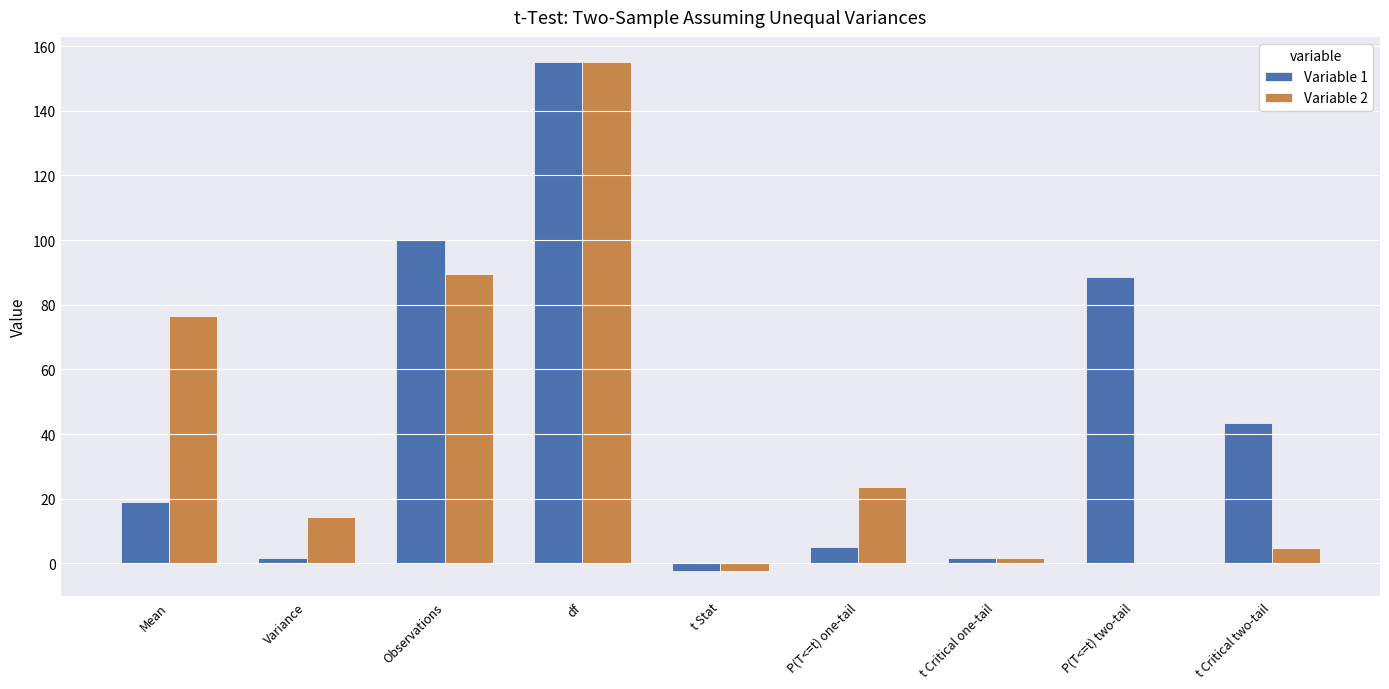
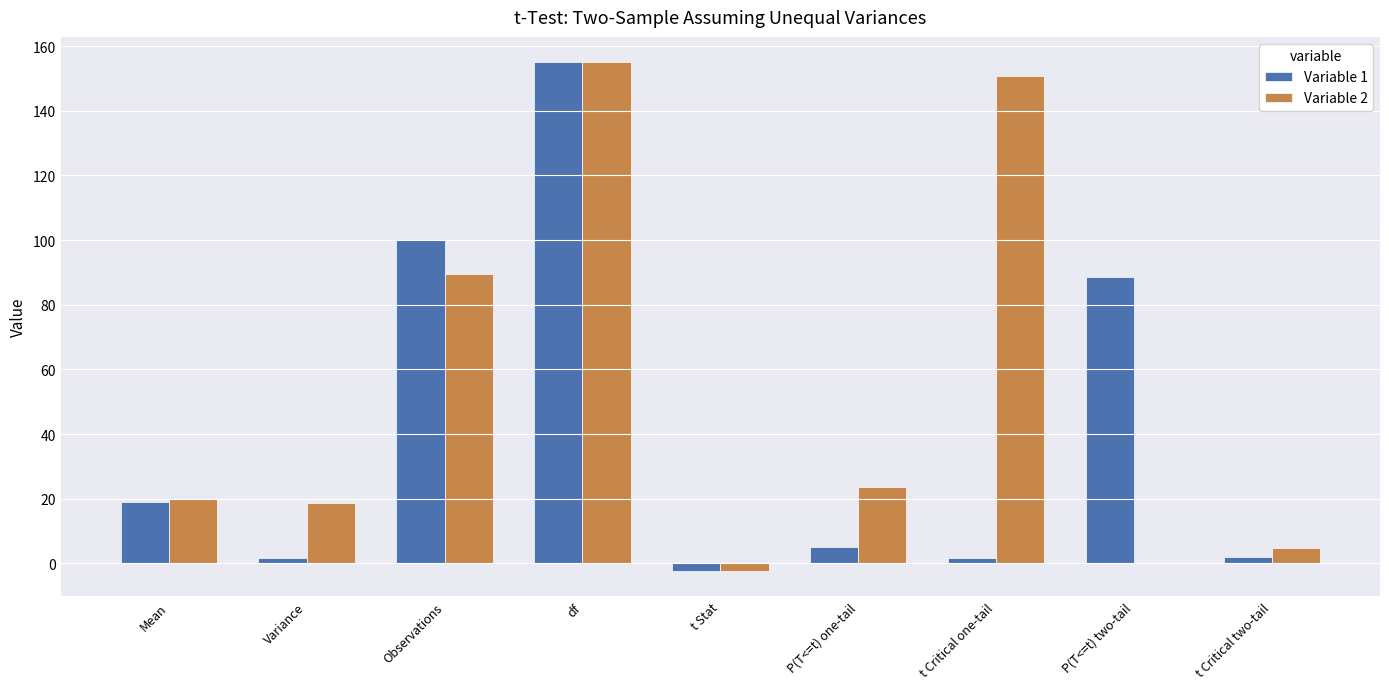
  {
    "Variable 1": {
      "Mean": 19,
      "Variance": 2,
      "Observations": 100,
      "df": 155,
      "t Stat": -2,
      "P(T<=t) one-tail": 5,
      "t Critical one-tail": 2,
      "P(T<=t) two-tail": 89,
-     "t Critical two-tail": 43
+     "t Critical two-tail": 2
    },
    "Variable 2": {
-     "Mean": 76,
-     "Variance": 14,
+     "Mean": 20,
+     "Variance": 19,
      "Observations": 90,
      "df": 155,
      "t Stat": -2,
      "P(T<=t) one-tail": 24,
-     "t Critical one-tail": 2,
+     "t Critical one-tail": 151,
      "t Critical two-tail": 5
    }
  }
